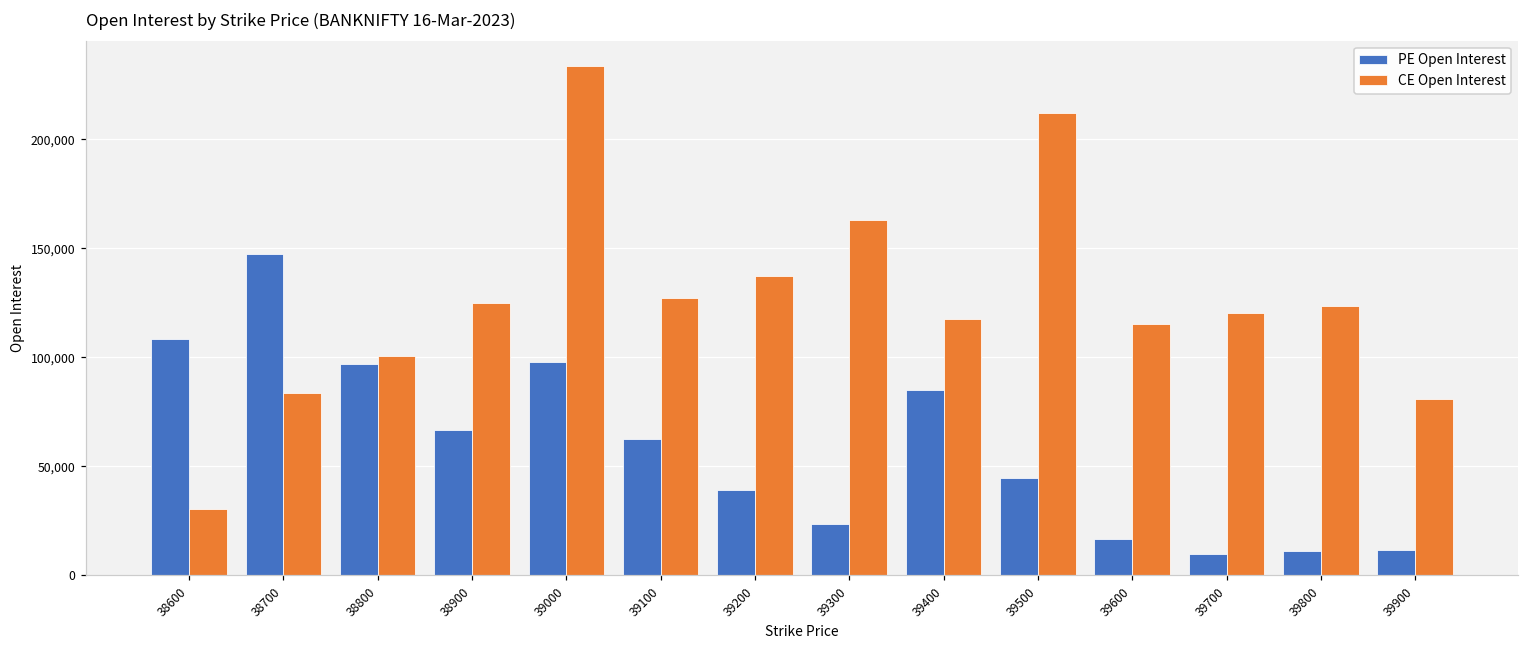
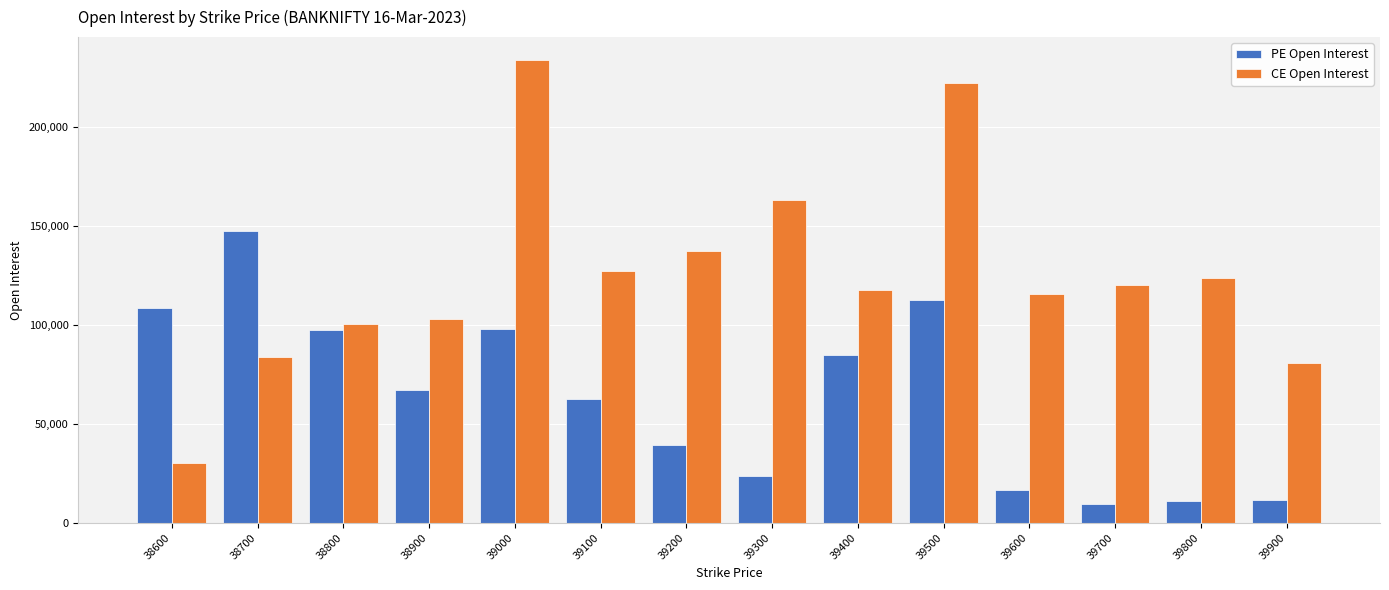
  {
    "PE Open Interest": {
      "38600": "108,000",
      "38700": "147,000",
      "38800": "97,000",
      "38900": "67,000",
      "39000": "98,000",
      "39100": "62,000",
      "39200": "39,000",
      "39300": "24,000",
      "39400": "85,000",
-     "39500": "45,000",
+     "39500": "112,000",
      "39600": "16,000",
      "39700": "10,000",
      "39800": "11,000",
      "39900": "11,000"
    },
    "CE Open Interest": {
      "38600": "30,000",
      "38700": "84,000",
      "38800": "101,000",
-     "38900": "125,000",
+     "38900": "103,000",
      "39000": "234,000",
      "39100": "127,000",
      "39200": "137,000",
      "39300": "163,000",
      "39400": "117,000",
-     "39500": "212,000",
+     "39500": "222,000",
      "39600": "115,000",
      "39700": "120,000",
      "39800": "124,000",
      "39900": "81,000"
    }
  }
